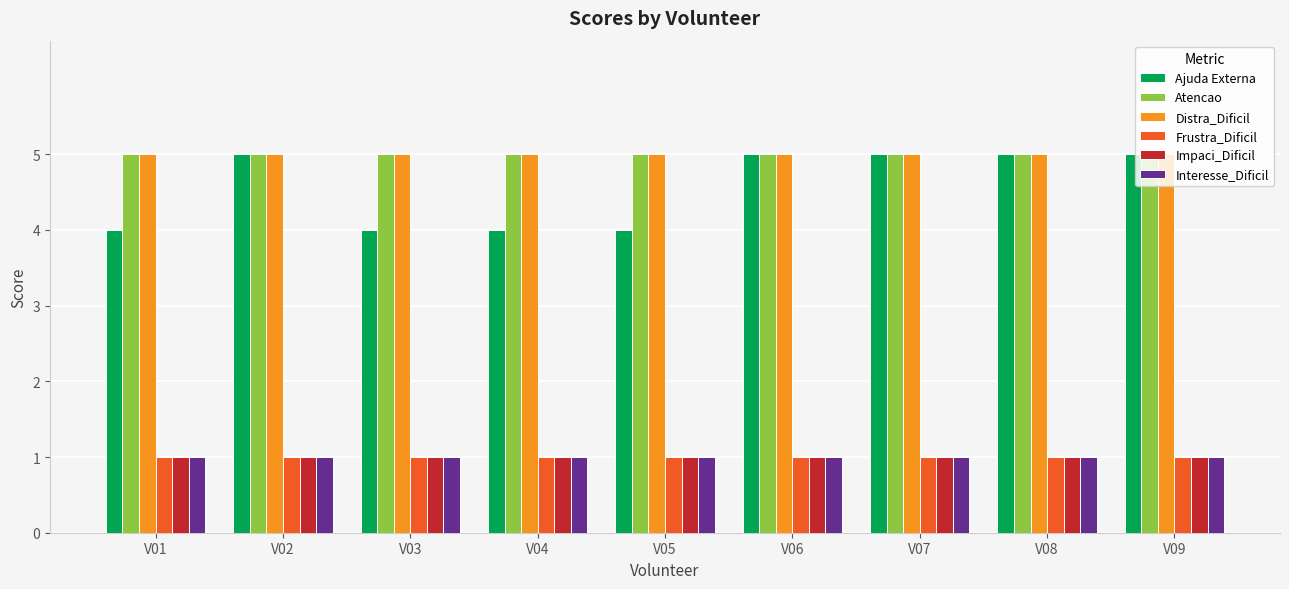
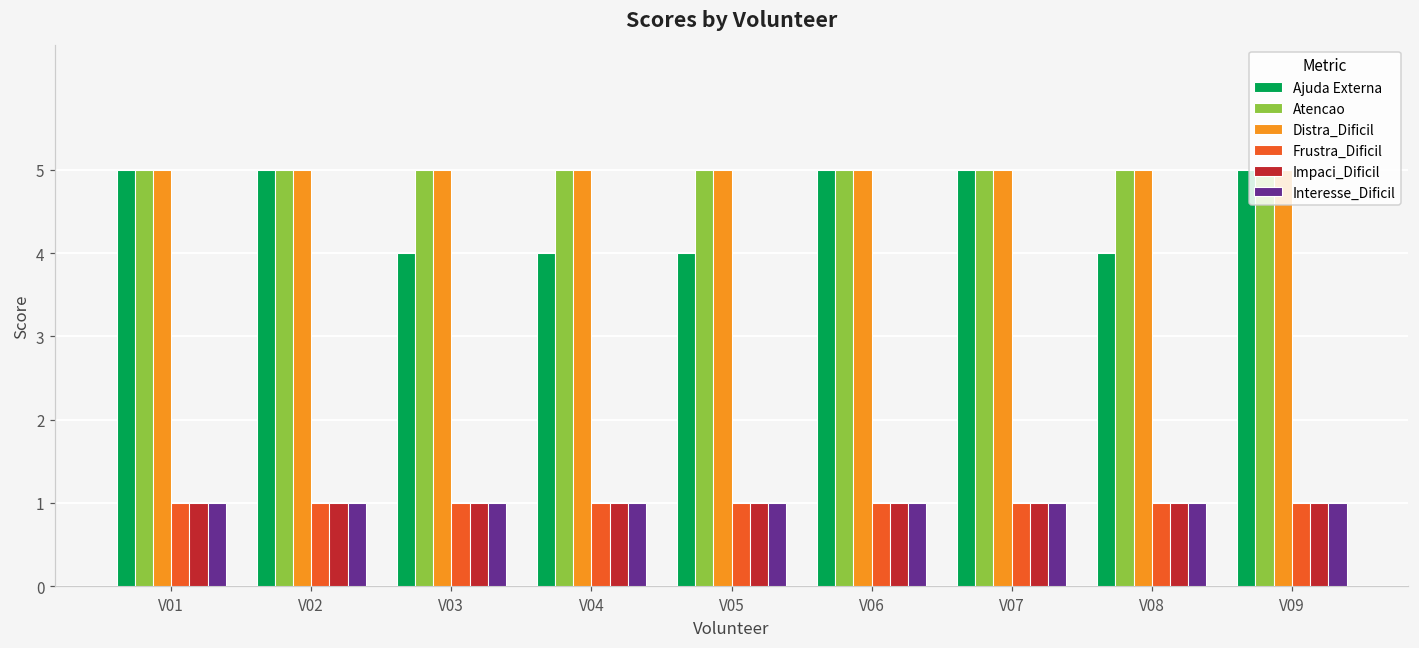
  {
    "Ajuda Externa": {
-     "V01": 4,
+     "V01": 5,
      "V02": 5,
      "V03": 4,
      "V04": 4,
      "V05": 4,
      "V06": 5,
      "V07": 5,
-     "V08": 5,
+     "V08": 4,
      "V09": 5
    },
    "Atencao": {
      "V01": 5,
      "V02": 5,
      "V03": 5,
      "V04": 5,
      "V05": 5,
      "V06": 5,
      "V07": 5,
      "V08": 5
    },
    "Impaci_Dificil": {
      "V01": 1,
      "V02": 1,
      "V03": 1,
      "V04": 1,
      "V05": 1,
      "V06": 1,
      "V07": 1,
      "V08": 1,
      "V09": 1
    },
    "Interesse_Dificil": {
      "V01": 1,
      "V02": 1,
      "V03": 1,
      "V04": 1,
      "V05": 1,
      "V06": 1,
      "V07": 1,
      "V08": 1,
      "V09": 1
    }
  }
